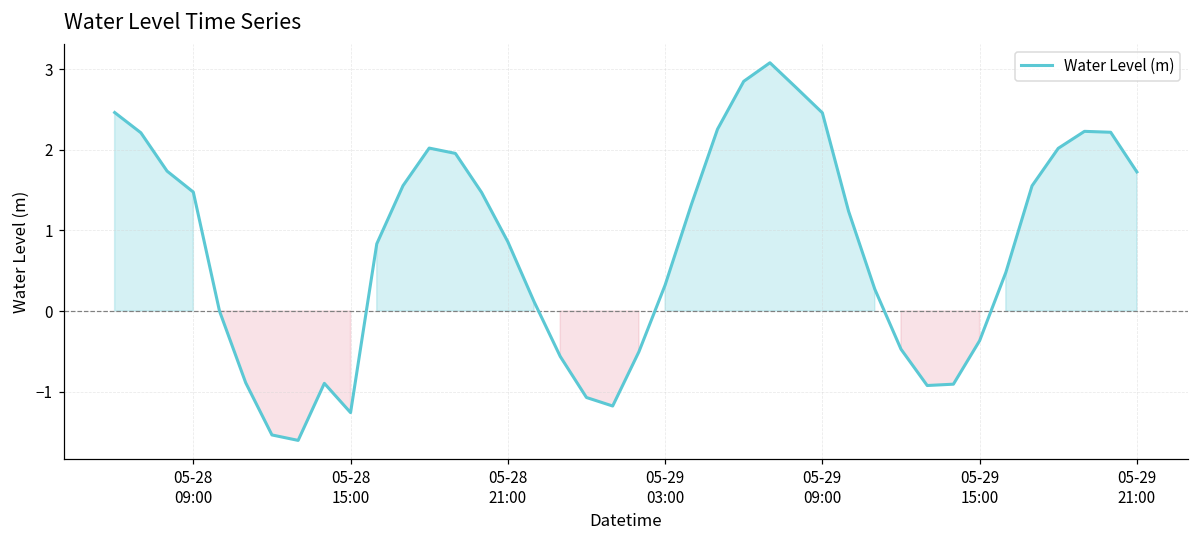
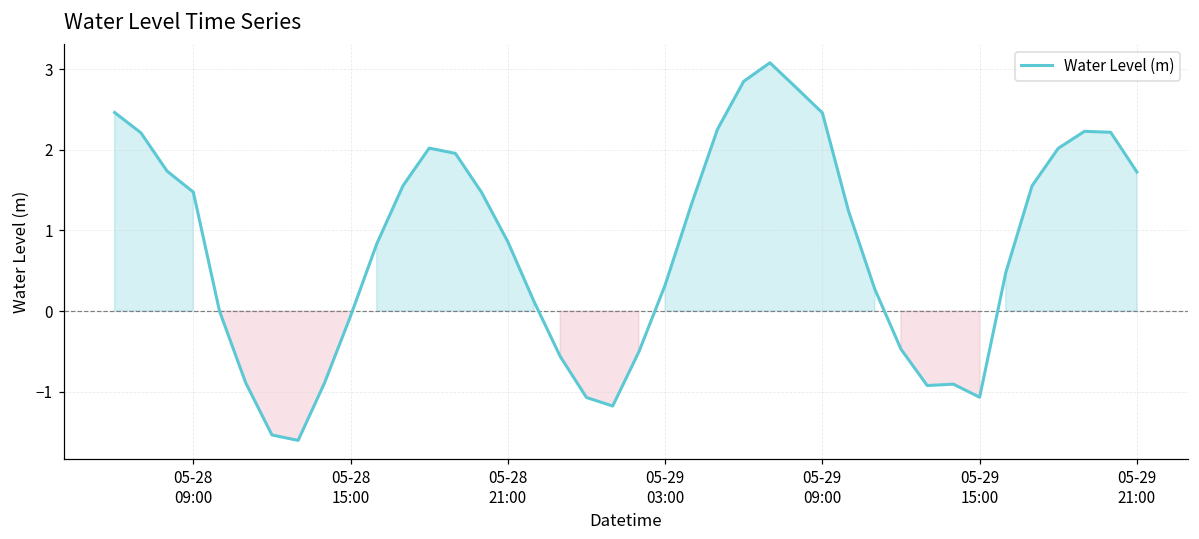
  {
    "05-28 09:00": 1.5,
-   "05-28 15:00": -1.3,
+   "05-28 15:00": -0.1,
    "05-28 21:00": 0.9,
    "05-29 03:00": 0.3,
    "05-29 09:00": 2.5,
-   "05-29 15:00": -0.4,
+   "05-29 15:00": -1.1,
    "05-29 21:00": 1.7
  }
